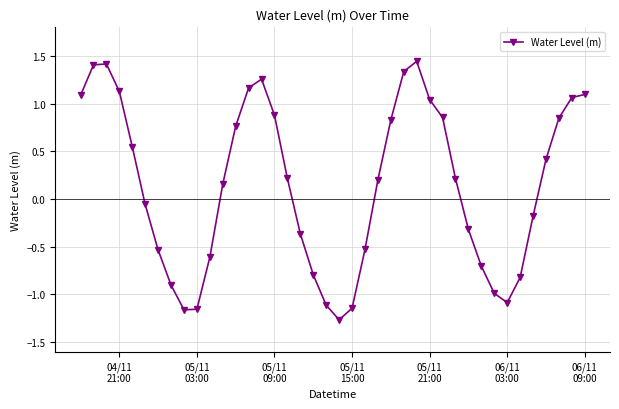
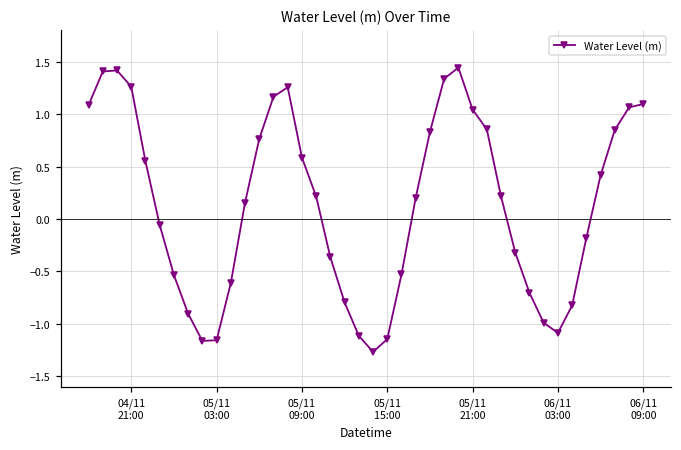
  {
-   "04/11 21:00": 1.1,
+   "04/11 21:00": 1.3,
    "05/11 03:00": -1.2,
-   "05/11 09:00": 0.9,
+   "05/11 09:00": 0.6,
    "05/11 15:00": -1.1,
    "05/11 21:00": 1.0,
    "06/11 03:00": -1.1,
    "06/11 09:00": 1.1
  }
